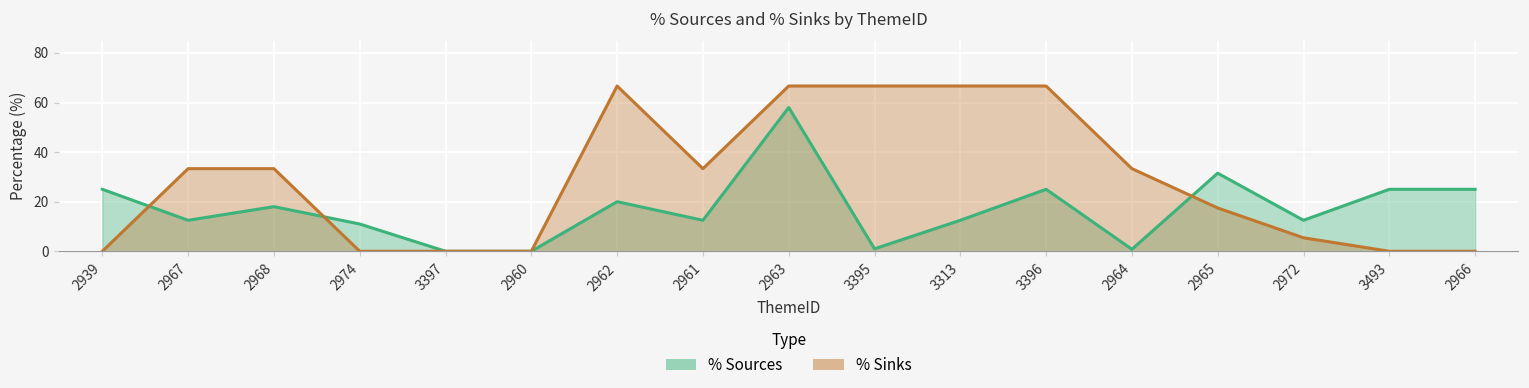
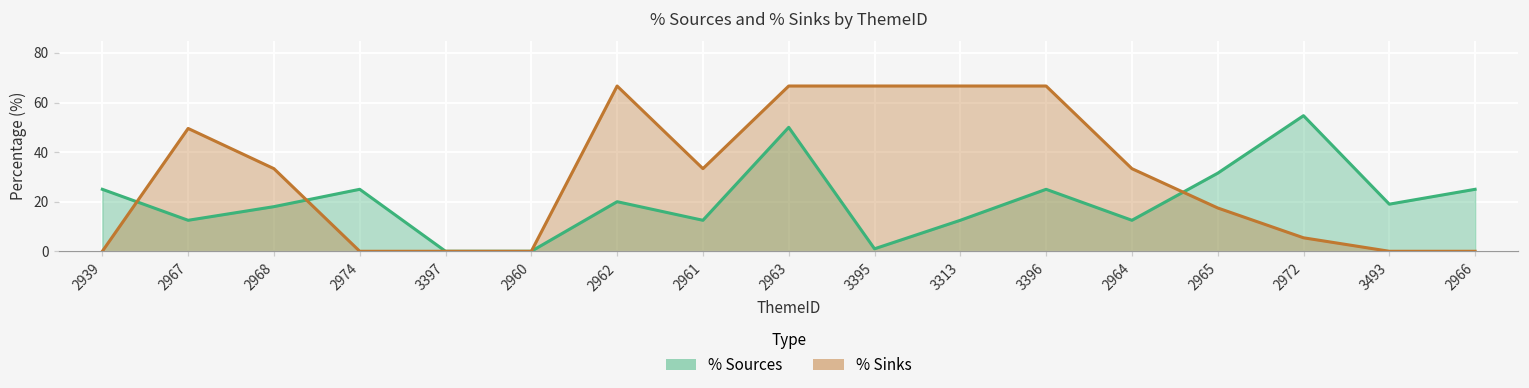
  {
    "% Sources": {
      "2939": 25,
      "2967": 13,
      "2968": 18,
-     "2974": 11,
+     "2974": 25,
      "2962": 20,
      "2961": 13,
-     "2963": 58,
+     "2963": 50,
      "3395": 1,
      "3313": 13,
      "3396": 25,
-     "2964": 1,
+     "2964": 13,
      "2965": 32,
-     "2972": 13,
-     "3493": 25,
+     "2972": 55,
+     "3493": 19,
      "2966": 25
    },
    "% Sinks": {
      "2939": 0,
-     "2967": 33,
+     "2967": 50,
      "2968": 33,
      "2974": 0,
      "2962": 67,
      "2961": 33,
      "2963": 67,
      "3395": 67,
      "3313": 67,
      "3396": 67,
      "2964": 33,
      "2965": 17,
      "2972": 5,
      "3493": 0,
      "2966": 0
    }
  }
